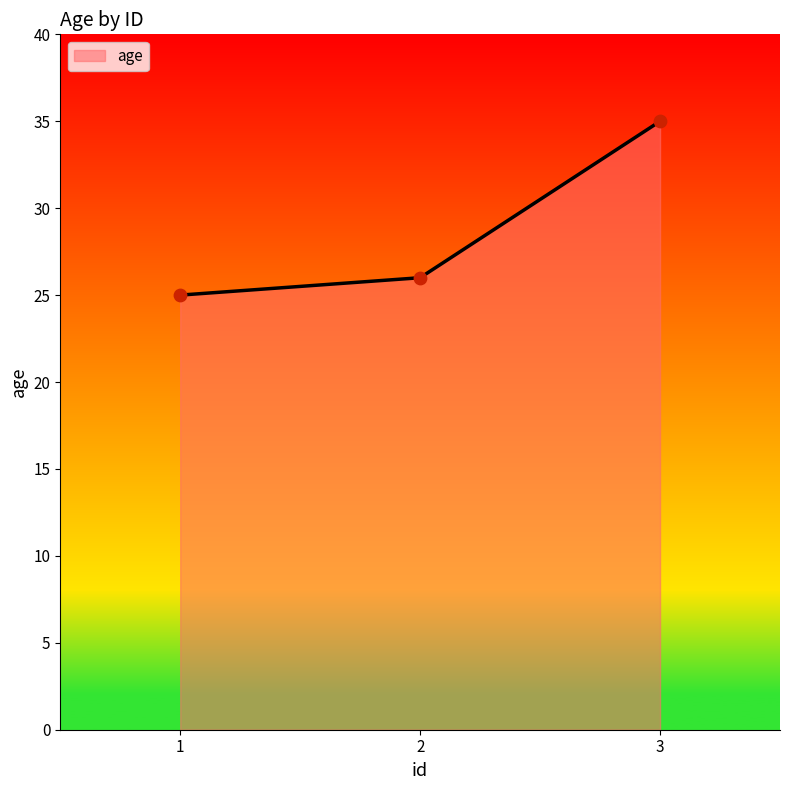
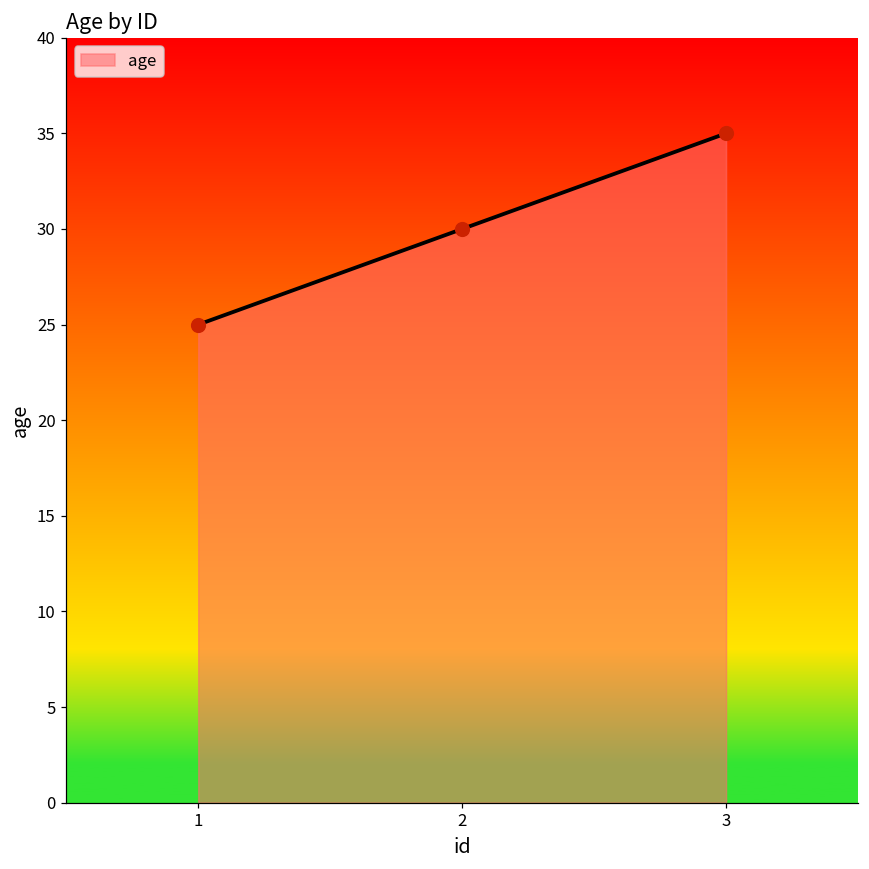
  {
    "1": 25,
-   "2": 26,
+   "2": 30,
    "3": 35
  }
